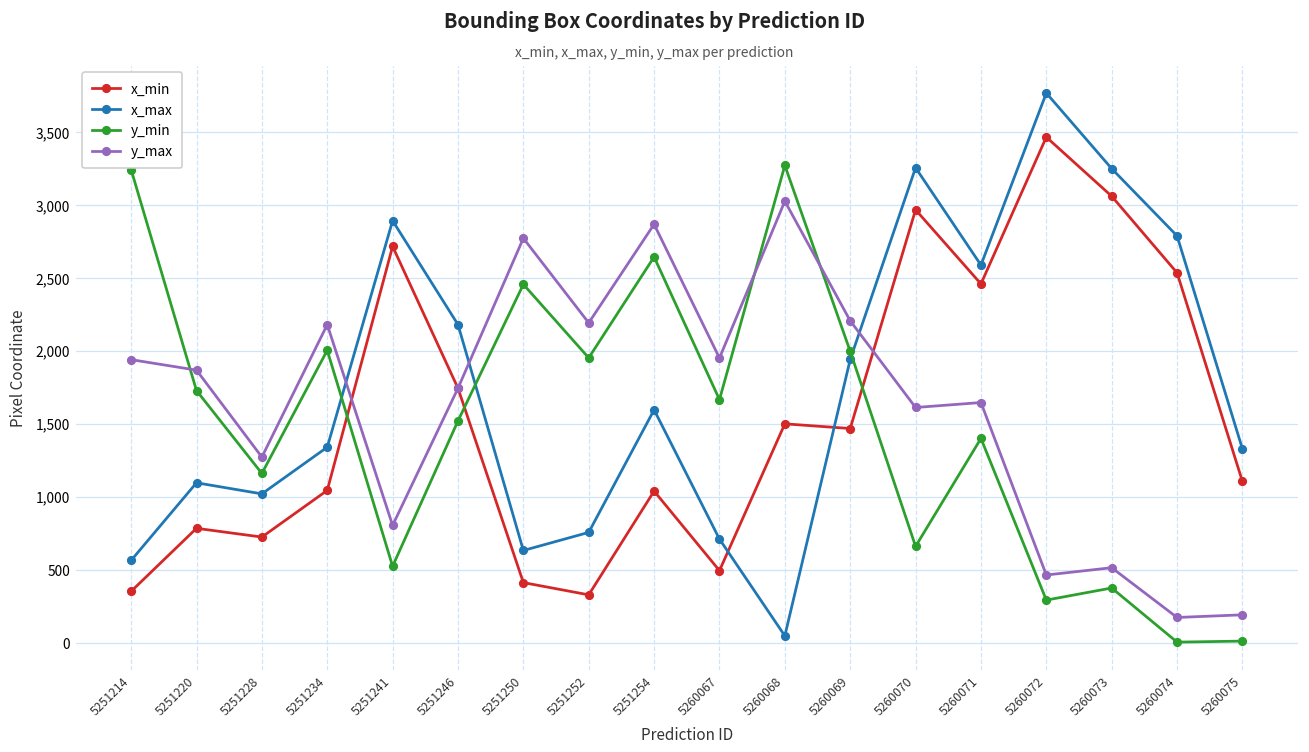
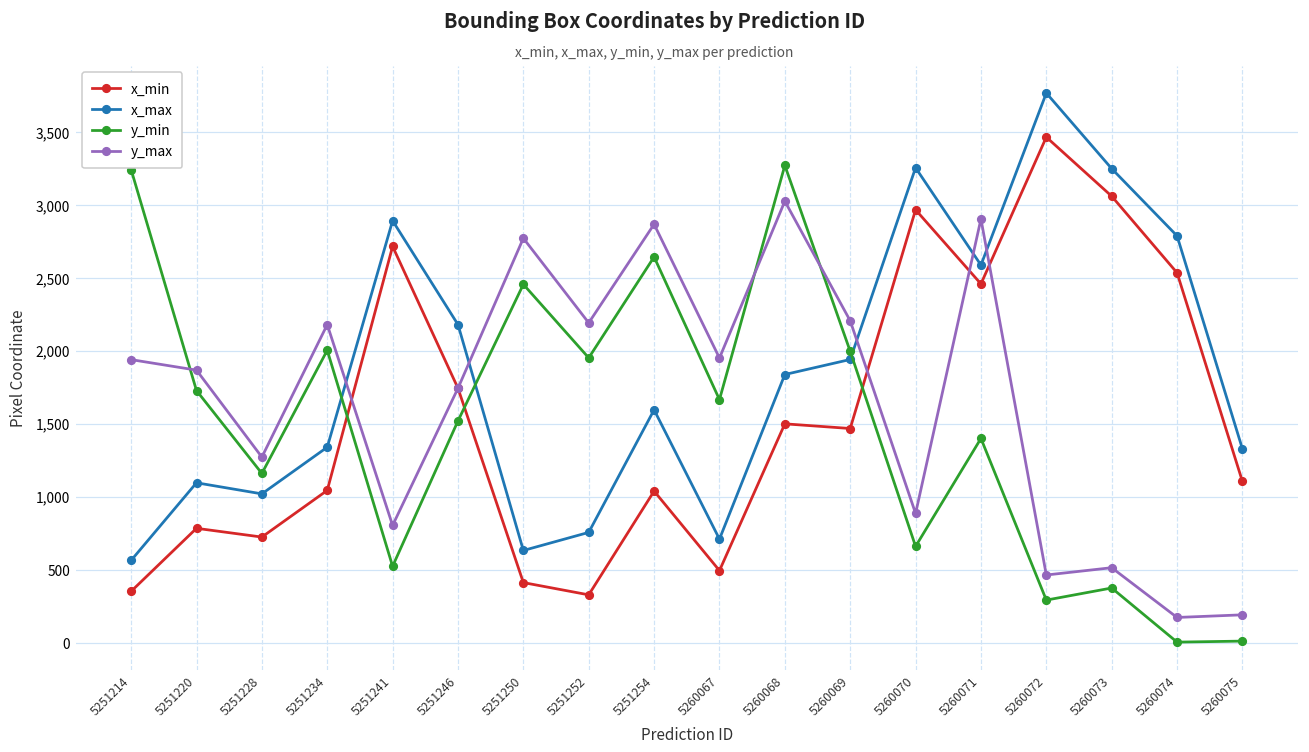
  {
    "x_min": {
      "5251214": "350",
      "5251220": "780",
      "5251228": "720",
      "5251234": "1,040",
      "5251241": "2,720",
      "5251250": "410",
      "5251252": "330",
      "5251254": "1,040",
      "5260067": "490",
      "5260068": "1,500",
      "5260069": "1,470",
      "5260070": "2,970",
      "5260071": "2,460",
      "5260072": "3,470",
      "5260073": "3,060",
      "5260074": "2,540",
      "5260075": "1,110"
    },
    "x_max": {
      "5251214": "560",
      "5251220": "1,100",
      "5251228": "1,020",
      "5251234": "1,340",
      "5251241": "2,890",
      "5251246": "2,180",
      "5251250": "630",
      "5251252": "760",
      "5251254": "1,600",
      "5260067": "710",
-     "5260068": "50",
+     "5260068": "1,840",
      "5260069": "1,940",
      "5260070": "3,260",
      "5260071": "2,590",
      "5260072": "3,770",
      "5260073": "3,250",
      "5260074": "2,790",
      "5260075": "1,330"
    },
    "y_min": {
      "5251214": "3,240",
      "5251220": "1,730",
      "5251228": "1,160",
      "5251234": "2,000",
      "5251241": "520",
      "5251246": "1,520",
      "5251250": "2,460",
      "5251252": "1,950",
      "5251254": "2,640",
      "5260067": "1,670",
      "5260068": "3,270",
      "5260069": "2,000",
      "5260070": "660",
      "5260071": "1,400",
      "5260072": "290",
      "5260073": "380",
      "5260074": "0",
      "5260075": "10"
    },
    "y_max": {
      "5251214": "1,940",
      "5251220": "1,870",
      "5251228": "1,270",
      "5251234": "2,180",
      "5251241": "800",
      "5251250": "2,770",
      "5251252": "2,190",
      "5251254": "2,870",
      "5260067": "1,950",
      "5260068": "3,030",
      "5260069": "2,210",
-     "5260070": "1,610",
-     "5260071": "1,650",
+     "5260070": "890",
+     "5260071": "2,900",
      "5260072": "460",
      "5260073": "510",
      "5260074": "170",
      "5260075": "190"
    }
  }
